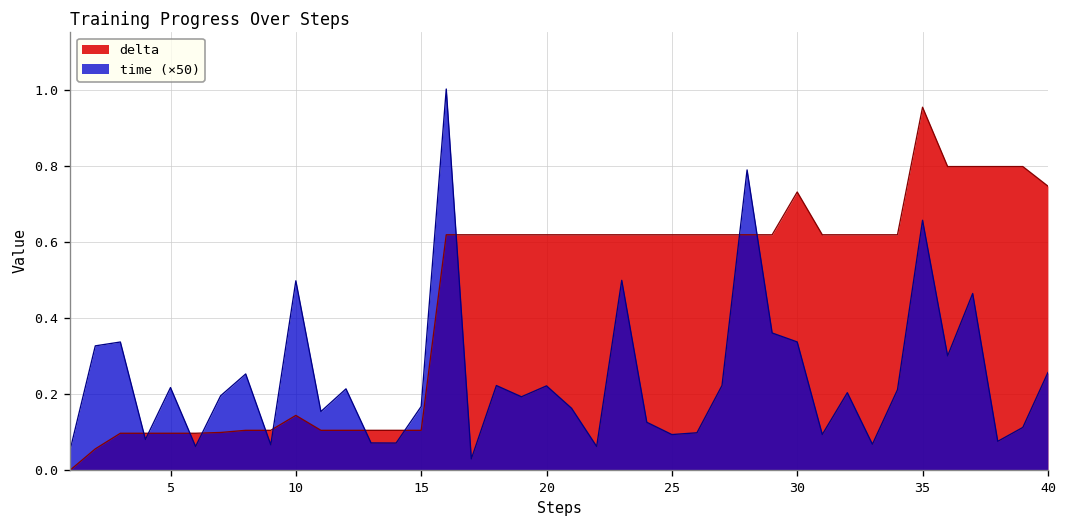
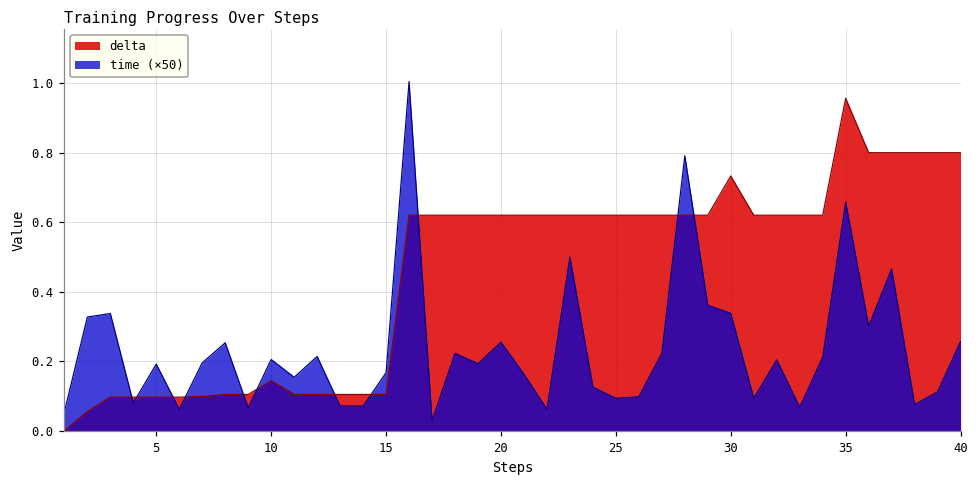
  {
    "delta": {
      "5": 0.10,
      "10": 0.14,
      "15": 0.10,
      "20": 0.62,
      "25": 0.62,
      "30": 0.73,
      "35": 0.96,
-     "40": 0.75
+     "40": 0.80
    },
    "time (×50)": {
-     "5": 0.22,
-     "10": 0.50,
+     "5": 0.19,
+     "10": 0.21,
      "15": 0.17,
-     "20": 0.22,
+     "20": 0.26,
      "25": 0.09,
      "30": 0.34,
      "35": 0.66,
      "40": 0.26
    }
  }
